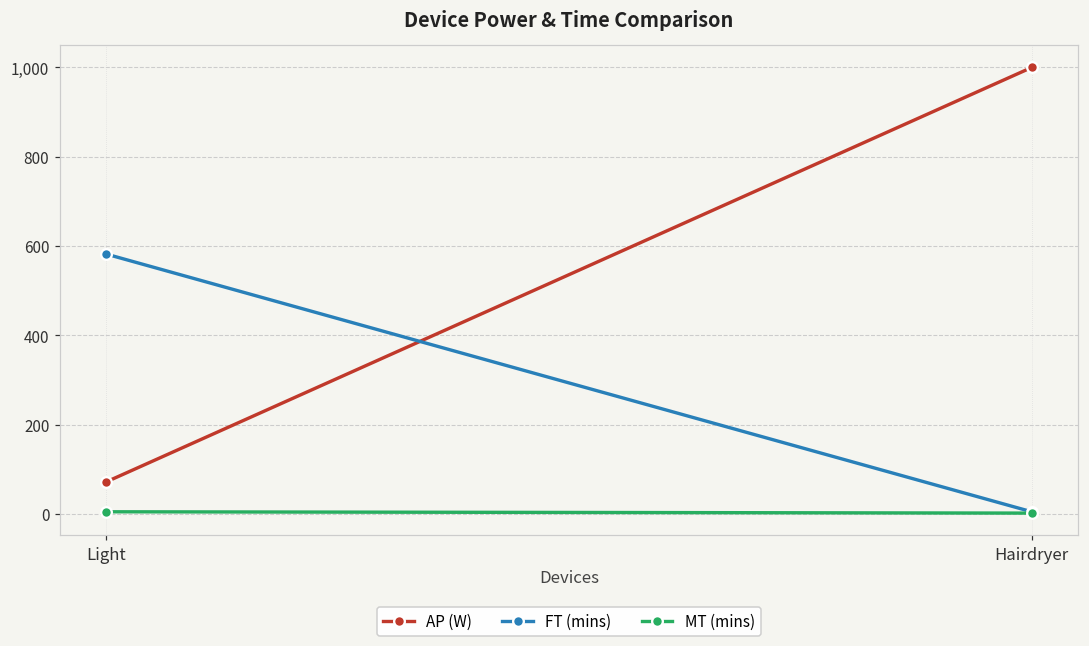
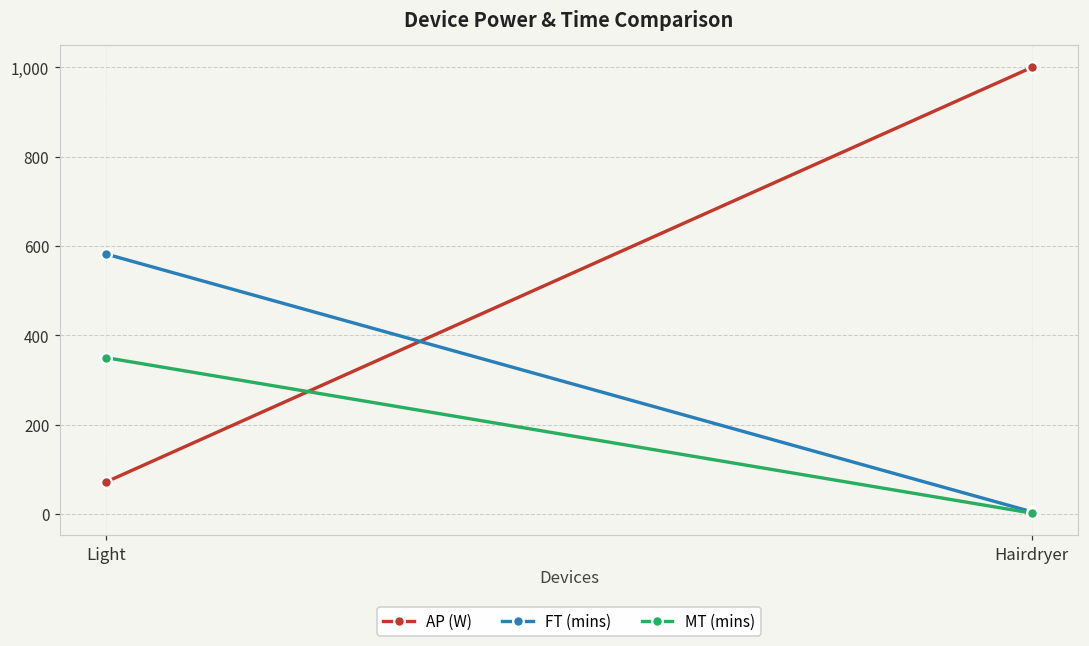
  {
    "AP (W)": {
      "Light": "70",
      "Hairdryer": "1,000"
    },
    "FT (mins)": {
      "Light": "580"
    },
    "MT (mins)": {
-     "Light": "10"
+     "Light": "350"
    }
  }
